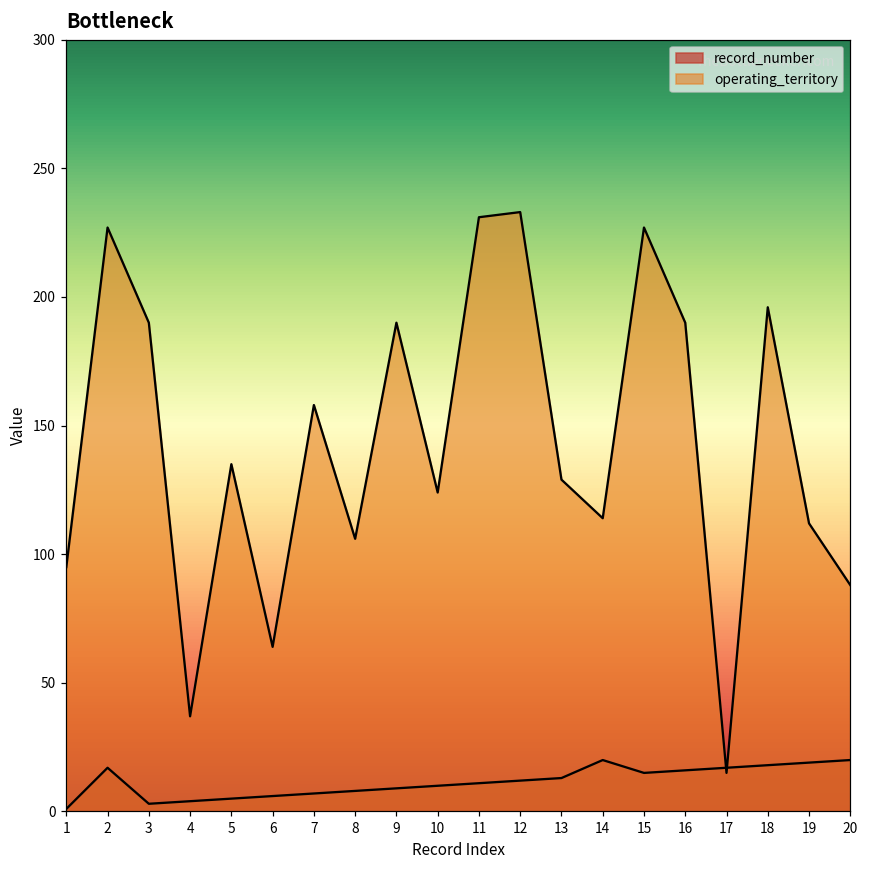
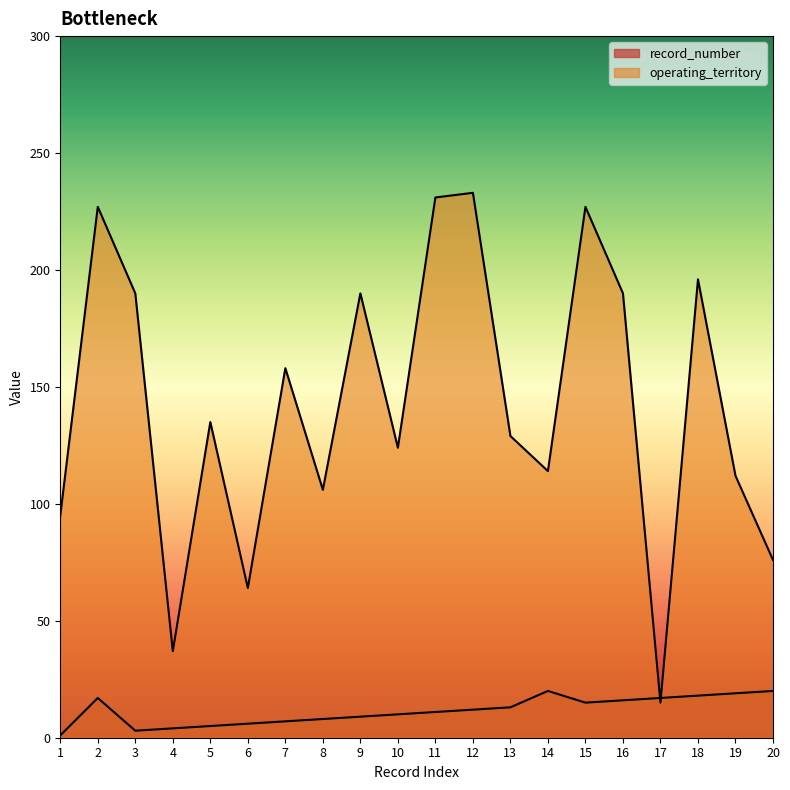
  {
    "record_number": {
      "1": 1,
      "2": 17,
      "3": 3,
      "4": 4,
      "5": 5,
      "6": 6,
      "7": 7,
      "8": 8,
      "9": 9,
      "10": 10,
      "11": 11,
      "12": 12,
      "13": 13,
      "14": 20,
      "15": 15,
      "16": 16,
      "17": 17,
      "18": 18,
      "19": 19,
      "20": 20
    },
    "operating_territory": {
      "1": 95,
      "2": 227,
      "3": 190,
      "4": 37,
      "5": 135,
      "6": 64,
      "7": 158,
      "8": 106,
      "9": 190,
      "10": 124,
      "11": 231,
      "12": 233,
      "13": 129,
      "14": 114,
      "15": 227,
      "16": 190,
      "17": 15,
      "18": 196,
      "19": 112,
-     "20": 88
+     "20": 76
    }
  }
